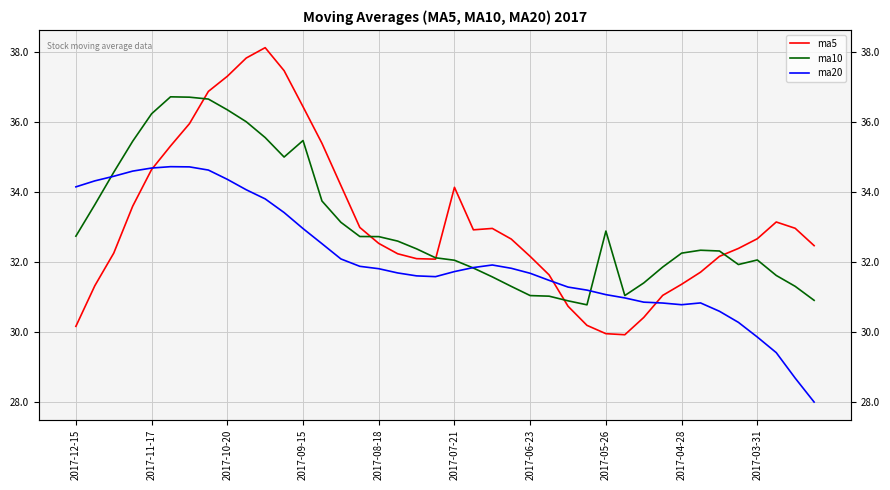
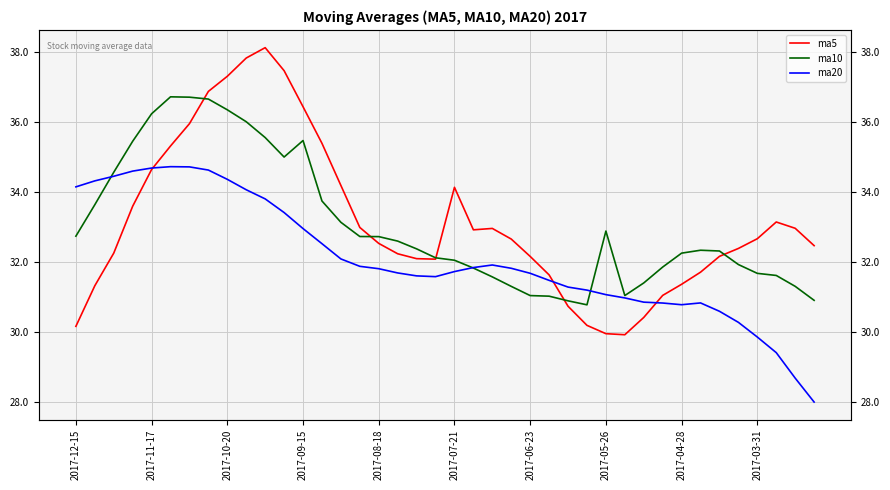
  {
    "ma5": {
      "2017-12-15": 30.2,
      "2017-10-20": 37.3,
      "2017-09-15": 36.4,
      "2017-08-18": 32.5,
      "2017-07-21": 34.1,
      "2017-06-23": 32.2,
      "2017-05-26": 30.0,
      "2017-04-28": 31.4,
      "2017-03-31": 32.7
    },
    "ma10": {
      "2017-12-15": 32.7,
      "2017-11-17": 36.2,
      "2017-10-20": 36.4,
      "2017-09-15": 35.5,
      "2017-08-18": 32.7,
      "2017-07-21": 32.1,
      "2017-06-23": 31.0,
      "2017-05-26": 32.9,
      "2017-04-28": 32.3,
-     "2017-03-31": 32.1
+     "2017-03-31": 31.7
    },
    "ma20": {
      "2017-12-15": 34.2,
      "2017-10-20": 34.4,
      "2017-09-15": 33.0,
      "2017-08-18": 31.8,
      "2017-07-21": 31.7,
      "2017-06-23": 31.7,
      "2017-05-26": 31.1,
      "2017-04-28": 30.8,
      "2017-03-31": 29.9
    }
  }
